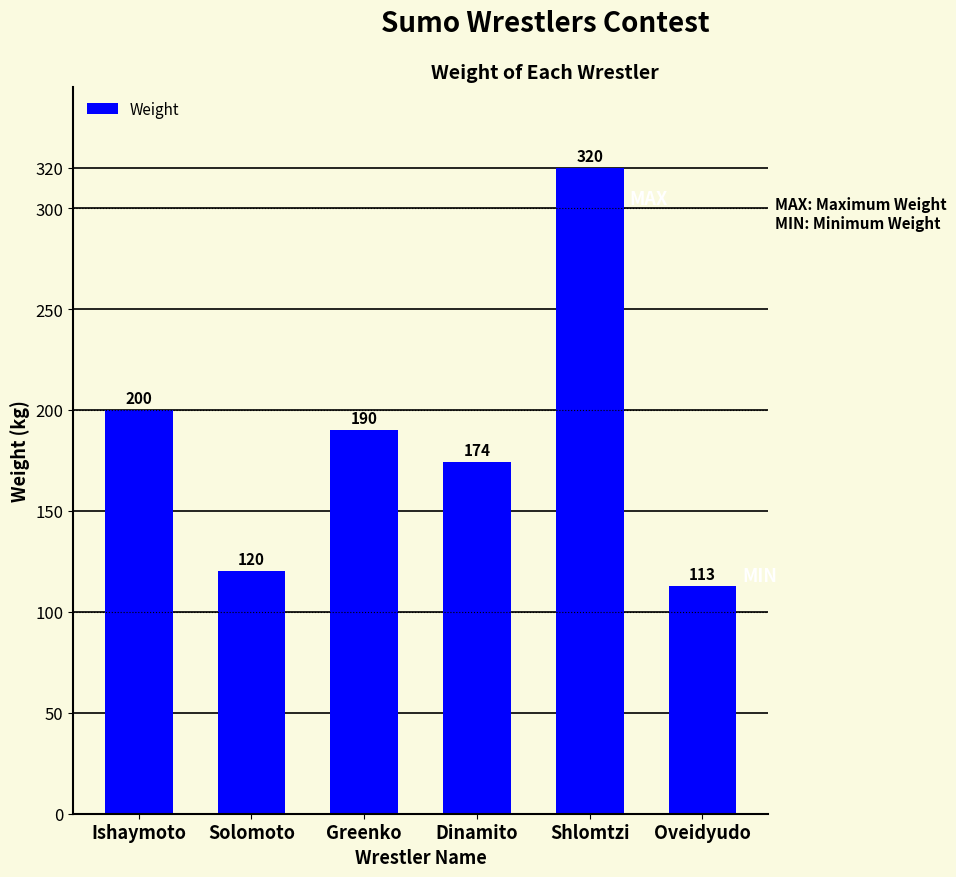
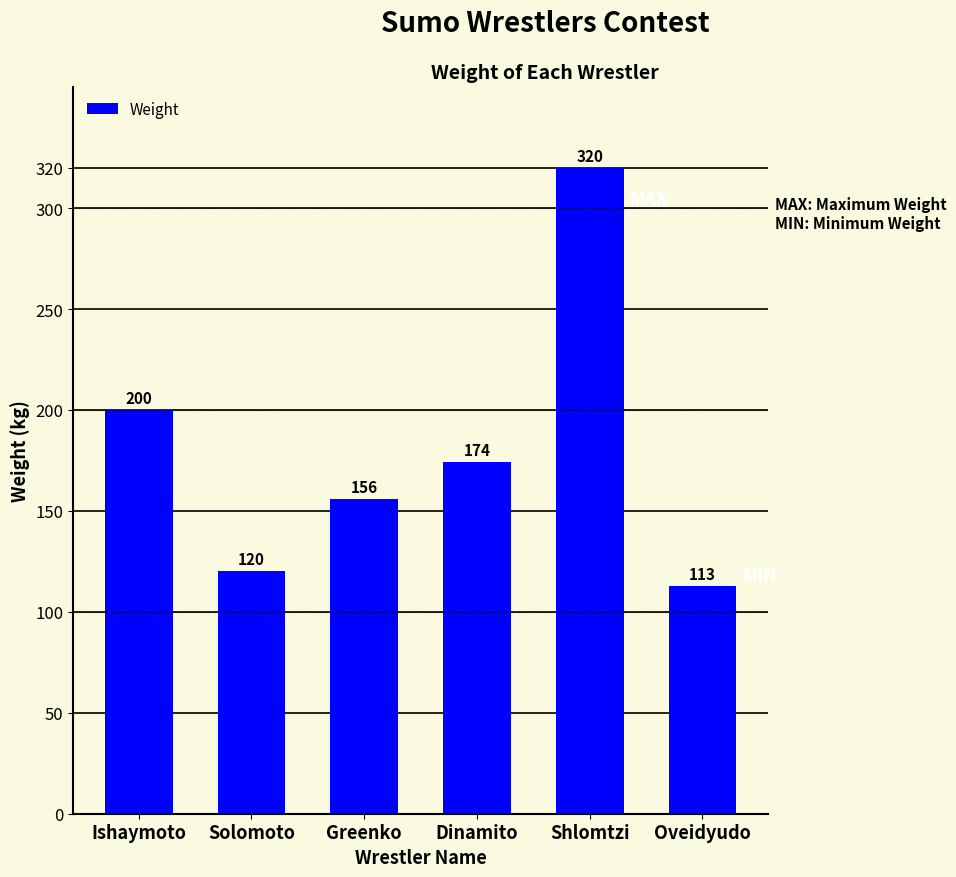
  {
    "Ishaymoto": 200,
    "Solomoto": 120,
-   "Greenko": 190,
+   "Greenko": 156,
    "Dinamito": 174,
    "Shlomtzi": 320,
    "Oveidyudo": 113
  }
